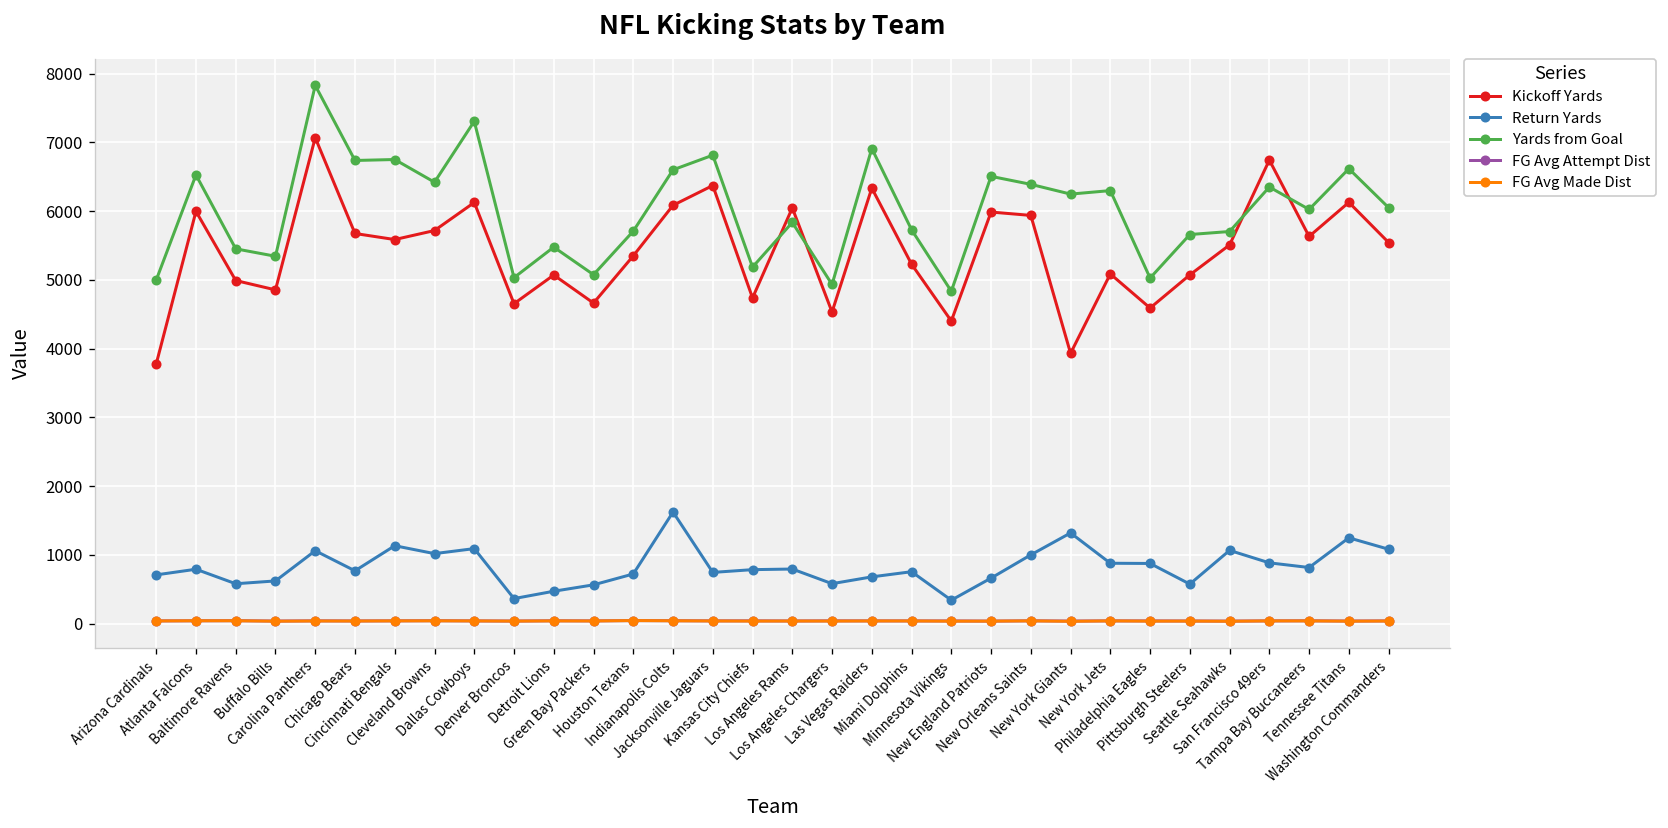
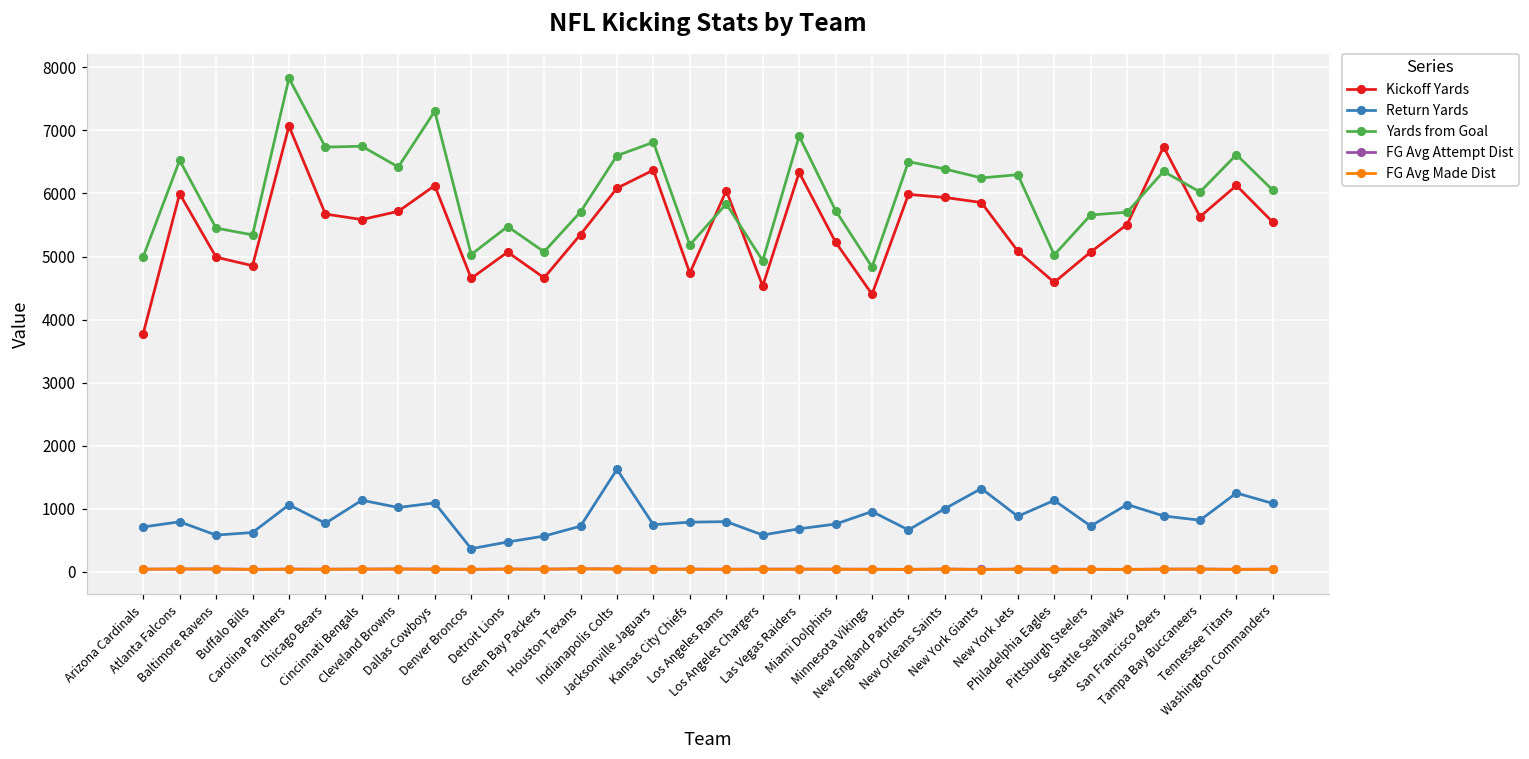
  {
    "Kickoff Yards": {
      "Arizona Cardinals": 3800,
      "Atlanta Falcons": 6000,
      "Baltimore Ravens": 5000,
      "Buffalo Bills": 4900,
      "Carolina Panthers": 7100,
      "Chicago Bears": 5700,
      "Cincinnati Bengals": 5600,
      "Cleveland Browns": 5700,
      "Dallas Cowboys": 6100,
      "Denver Broncos": 4700,
      "Detroit Lions": 5100,
      "Green Bay Packers": 4700,
      "Houston Texans": 5300,
      "Indianapolis Colts": 6100,
      "Jacksonville Jaguars": 6400,
      "Kansas City Chiefs": 4700,
      "Los Angeles Rams": 6000,
      "Los Angeles Chargers": 4500,
      "Las Vegas Raiders": 6300,
      "Miami Dolphins": 5200,
      "Minnesota Vikings": 4400,
      "New England Patriots": 6000,
      "New Orleans Saints": 5900,
-     "New York Giants": 3900,
+     "New York Giants": 5900,
      "New York Jets": 5100,
      "Philadelphia Eagles": 4600,
      "Pittsburgh Steelers": 5100,
      "Seattle Seahawks": 5500,
      "San Francisco 49ers": 6700,
      "Tampa Bay Buccaneers": 5600,
      "Tennessee Titans": 6100,
      "Washington Commanders": 5500
    },
    "Return Yards": {
      "Arizona Cardinals": 700,
      "Atlanta Falcons": 800,
      "Baltimore Ravens": 600,
      "Buffalo Bills": 600,
      "Carolina Panthers": 1100,
      "Chicago Bears": 800,
      "Cincinnati Bengals": 1100,
      "Cleveland Browns": 1000,
      "Dallas Cowboys": 1100,
      "Denver Broncos": 400,
      "Detroit Lions": 500,
      "Green Bay Packers": 600,
      "Houston Texans": 700,
      "Indianapolis Colts": 1600,
      "Jacksonville Jaguars": 700,
      "Kansas City Chiefs": 800,
      "Los Angeles Rams": 800,
      "Los Angeles Chargers": 600,
      "Las Vegas Raiders": 700,
      "Miami Dolphins": 800,
-     "Minnesota Vikings": 300,
+     "Minnesota Vikings": 1000,
      "New England Patriots": 700,
      "New Orleans Saints": 1000,
      "New York Giants": 1300,
      "New York Jets": 900,
-     "Philadelphia Eagles": 900,
-     "Pittsburgh Steelers": 600,
+     "Philadelphia Eagles": 1100,
+     "Pittsburgh Steelers": 700,
      "Seattle Seahawks": 1100,
      "San Francisco 49ers": 900,
      "Tampa Bay Buccaneers": 800,
      "Tennessee Titans": 1200,
      "Washington Commanders": 1100
    },
    "Yards from Goal": {
      "Arizona Cardinals": 5000,
      "Atlanta Falcons": 6500,
      "Baltimore Ravens": 5500,
      "Buffalo Bills": 5300,
      "Carolina Panthers": 7800,
      "Chicago Bears": 6700,
      "Cincinnati Bengals": 6800,
      "Cleveland Browns": 6400,
      "Dallas Cowboys": 7300,
      "Denver Broncos": 5000,
      "Detroit Lions": 5500,
      "Green Bay Packers": 5100,
      "Houston Texans": 5700,
      "Indianapolis Colts": 6600,
      "Jacksonville Jaguars": 6800,
      "Kansas City Chiefs": 5200,
      "Los Angeles Rams": 5800,
      "Los Angeles Chargers": 4900,
      "Las Vegas Raiders": 6900,
      "Miami Dolphins": 5700,
      "Minnesota Vikings": 4800,
      "New England Patriots": 6500,
      "New Orleans Saints": 6400,
      "New York Giants": 6200,
      "New York Jets": 6300,
      "Philadelphia Eagles": 5000,
      "Pittsburgh Steelers": 5700,
      "Seattle Seahawks": 5700,
      "San Francisco 49ers": 6400,
      "Tampa Bay Buccaneers": 6000,
      "Tennessee Titans": 6600,
      "Washington Commanders": 6100
    }
  }
